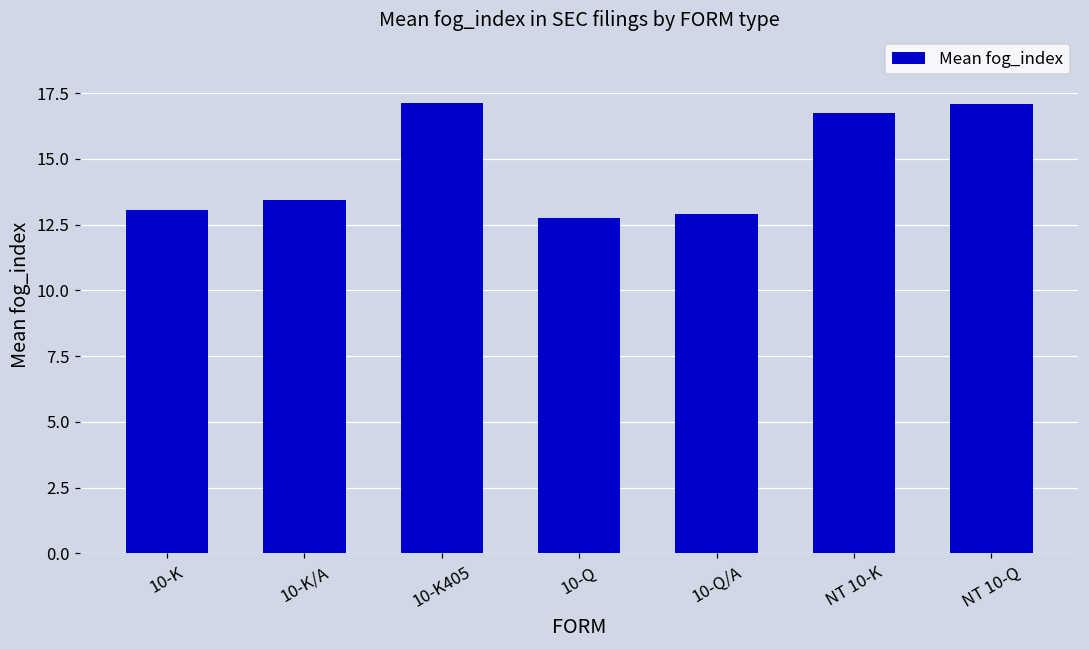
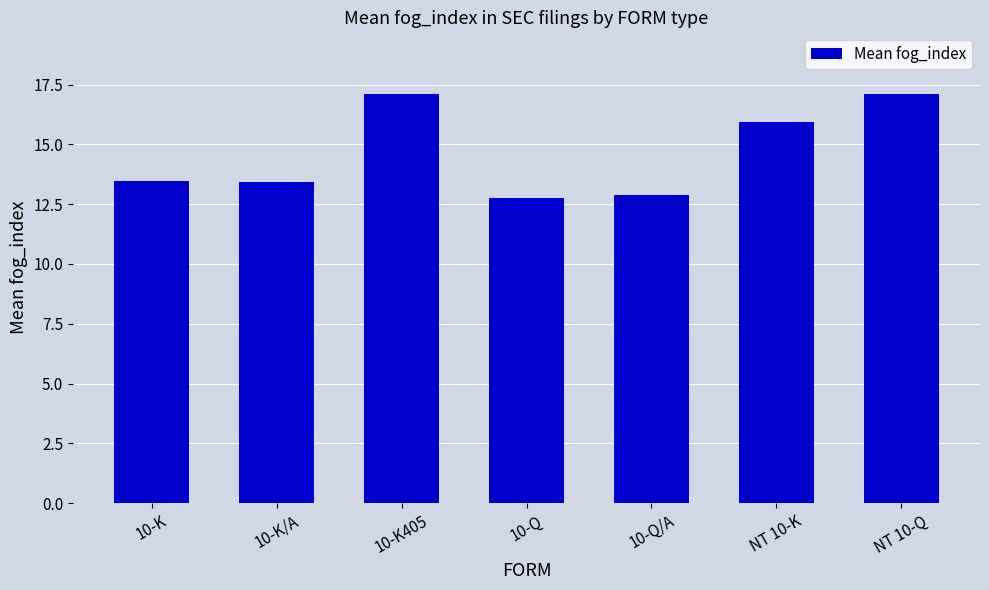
  {
-   "10-K": 13.1,
+   "10-K": 13.5,
    "10-K/A": 13.5,
    "10-K405": 17.1,
    "10-Q": 12.8,
    "10-Q/A": 12.9,
-   "NT 10-K": 16.8,
+   "NT 10-K": 15.9,
    "NT 10-Q": 17.1
  }
